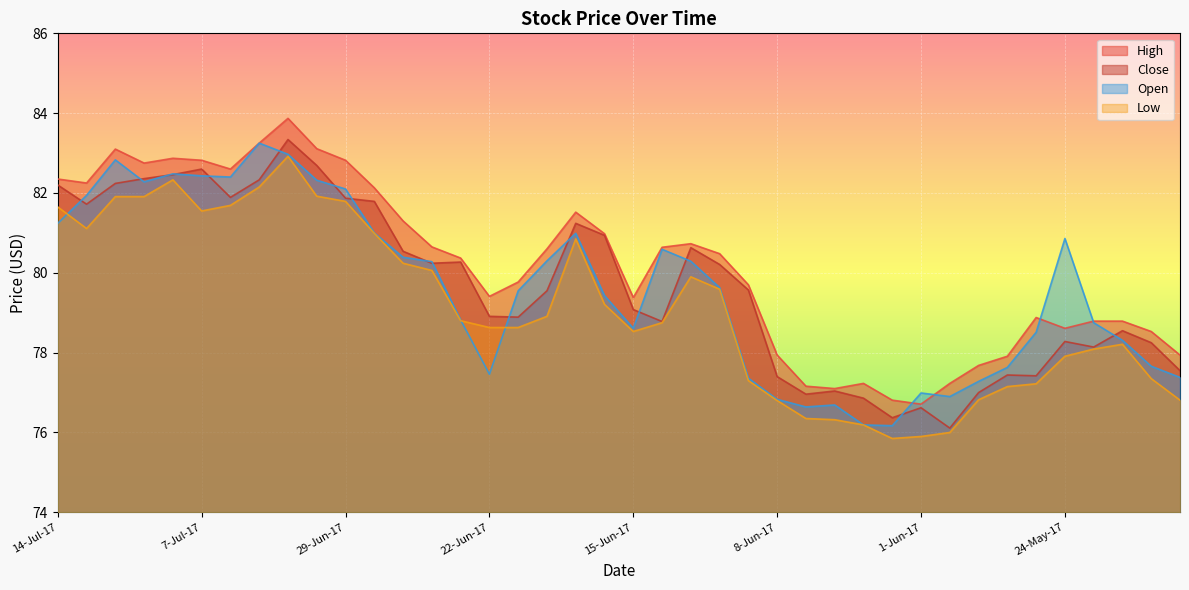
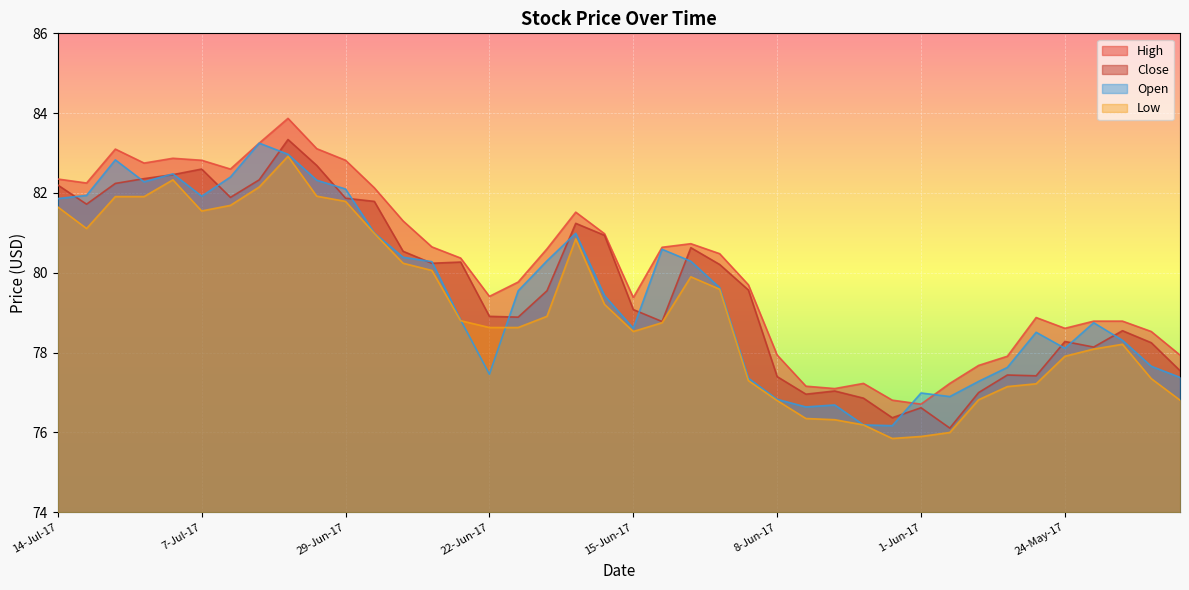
  {
    "Open": {
-     "14-Jul-17": 81.2,
-     "7-Jul-17": 82.4,
+     "14-Jul-17": 81.9,
+     "7-Jul-17": 81.9,
      "29-Jun-17": 82.1,
      "22-Jun-17": 77.5,
      "15-Jun-17": 78.6,
      "1-Jun-17": 77.0,
-     "24-May-17": 80.9
+     "24-May-17": 78.1
    }
  }
